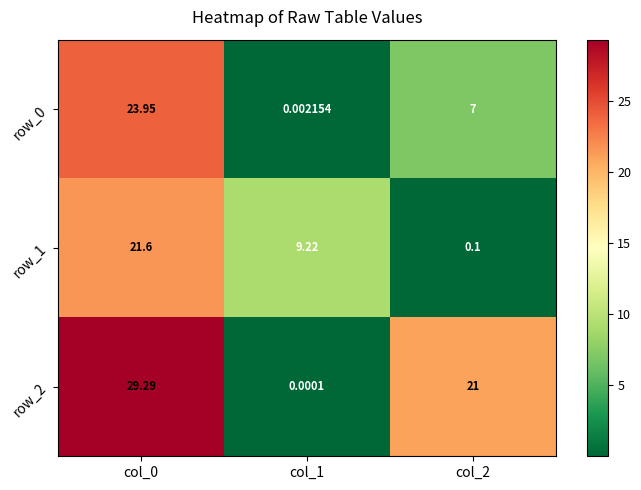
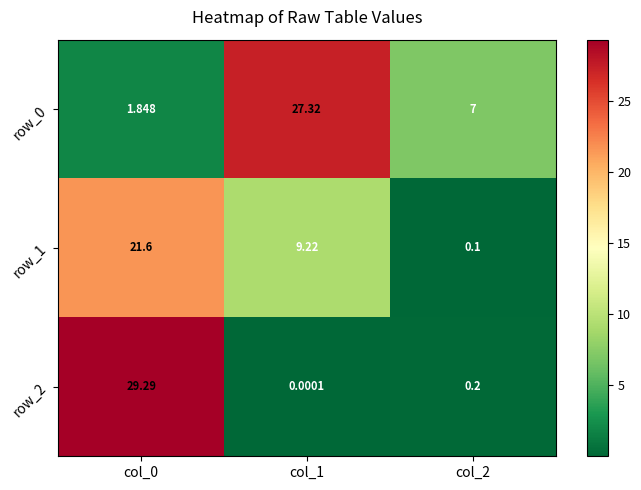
  {
    "row_0": {
-     "col_0": 23.95,
-     "col_1": 0.002154,
+     "col_0": 1.848,
+     "col_1": 27.32,
      "col_2": 7
    },
    "row_1": {
      "col_0": 21.6,
      "col_1": 9.22,
      "col_2": 0.1
    },
    "row_2": {
      "col_0": 29.29,
      "col_1": 0.0001,
-     "col_2": 21
+     "col_2": 0.2
    }
  }
